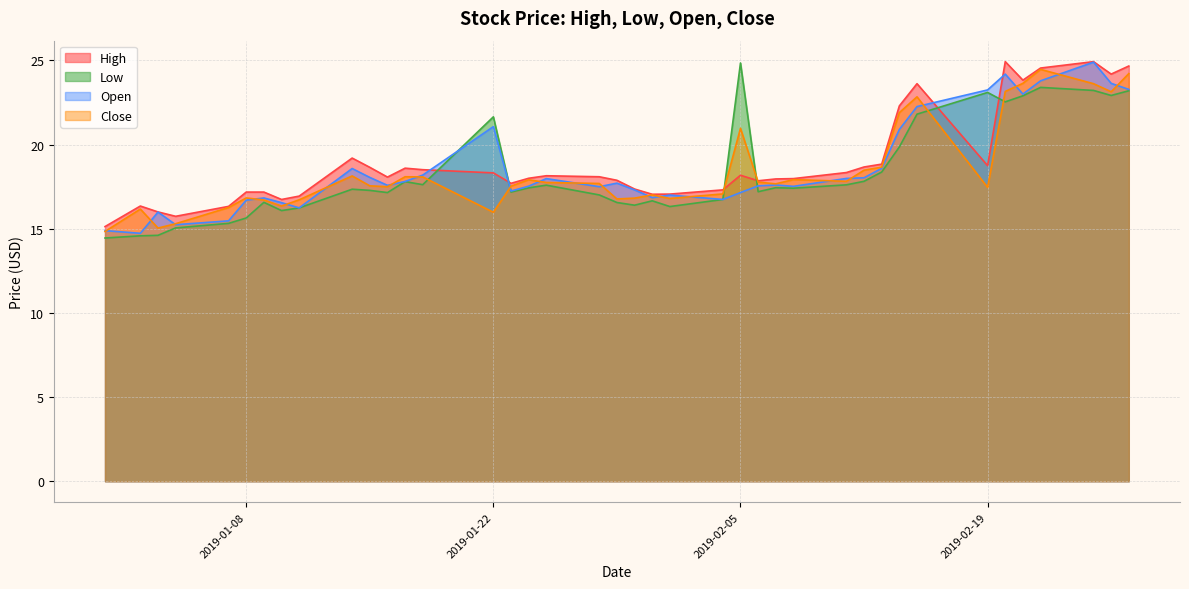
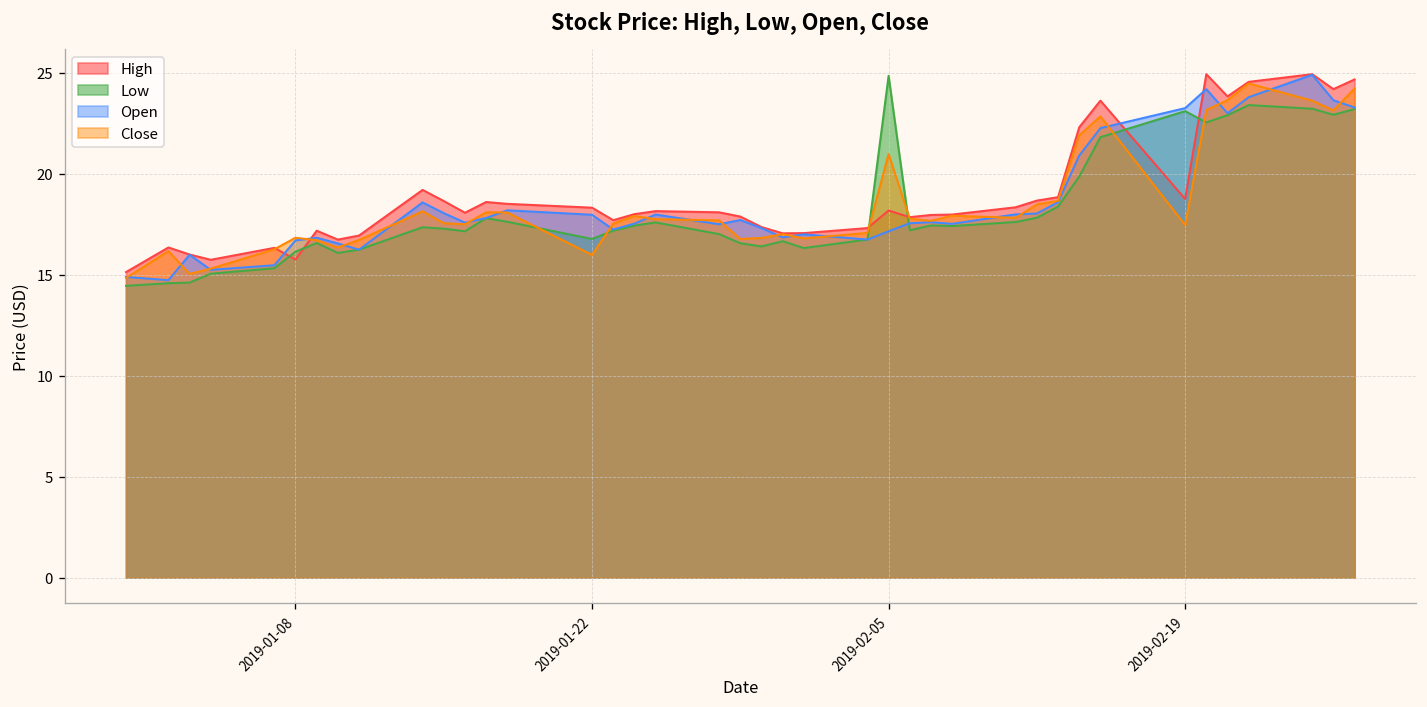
  {
    "High": {
-     "2019-01-08": 17.2,
+     "2019-01-08": 15.8,
      "2019-01-22": 18.3,
      "2019-02-05": 18.2,
      "2019-02-19": 18.8
    },
    "Low": {
-     "2019-01-08": 15.6,
-     "2019-01-22": 21.7,
+     "2019-01-08": 16.1,
+     "2019-01-22": 16.8,
      "2019-02-05": 24.9
    },
    "Open": {
-     "2019-01-22": 21.1,
+     "2019-01-22": 18.0,
      "2019-02-05": 17.2
    },
    "Close": {
      "2019-01-22": 16.0,
      "2019-02-05": 21.0,
      "2019-02-19": 17.5
    }
  }
